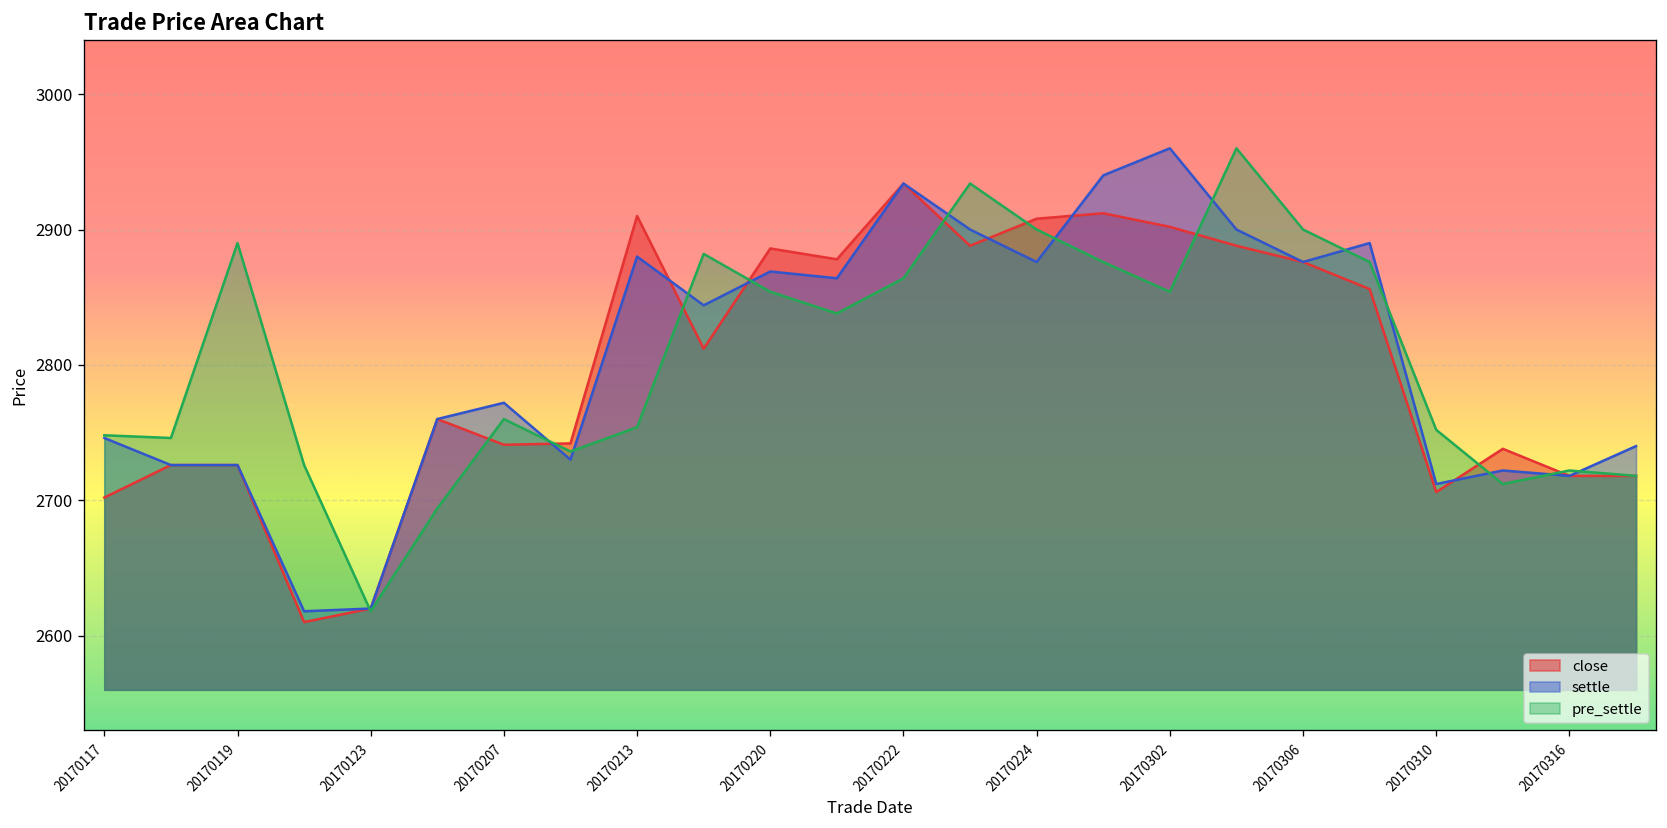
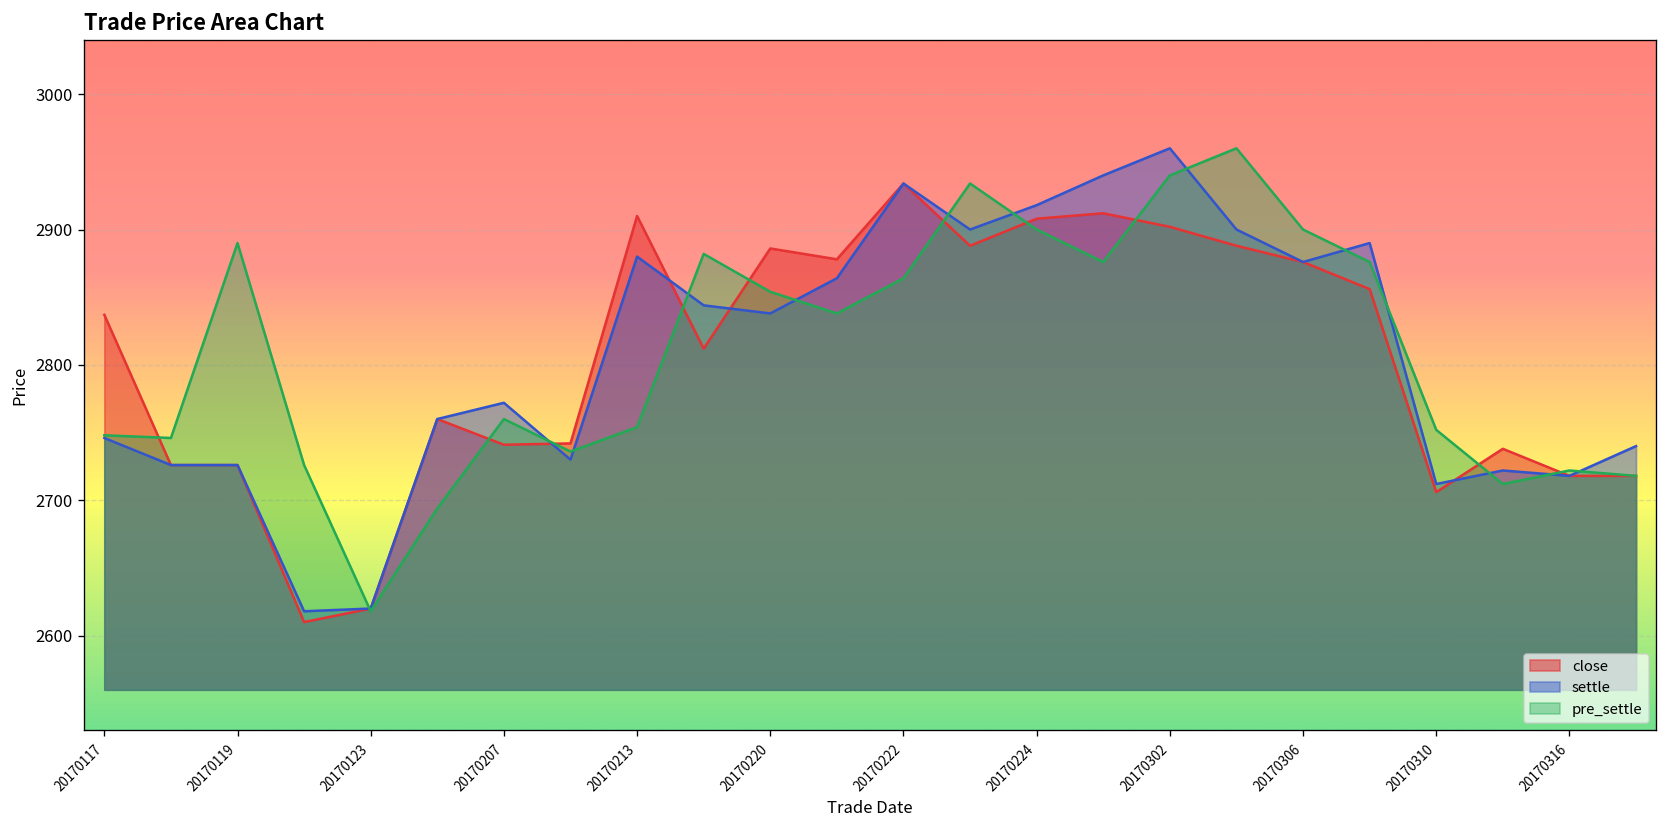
  {
    "close": {
-     "20170117": 2702,
+     "20170117": 2837,
      "20170207": 2741,
      "20170213": 2910,
      "20170220": 2886,
      "20170224": 2908,
      "20170302": 2902,
      "20170310": 2706
    },
    "settle": {
      "20170207": 2772,
      "20170213": 2880,
-     "20170220": 2869,
-     "20170224": 2876,
+     "20170220": 2838,
+     "20170224": 2918,
      "20170302": 2960,
      "20170310": 2712
    },
    "pre_settle": {
      "20170119": 2890,
      "20170207": 2760,
      "20170213": 2754,
      "20170220": 2854,
      "20170222": 2864,
      "20170224": 2900,
-     "20170302": 2854,
+     "20170302": 2940,
      "20170306": 2900,
      "20170310": 2752,
      "20170316": 2722
    }
  }
